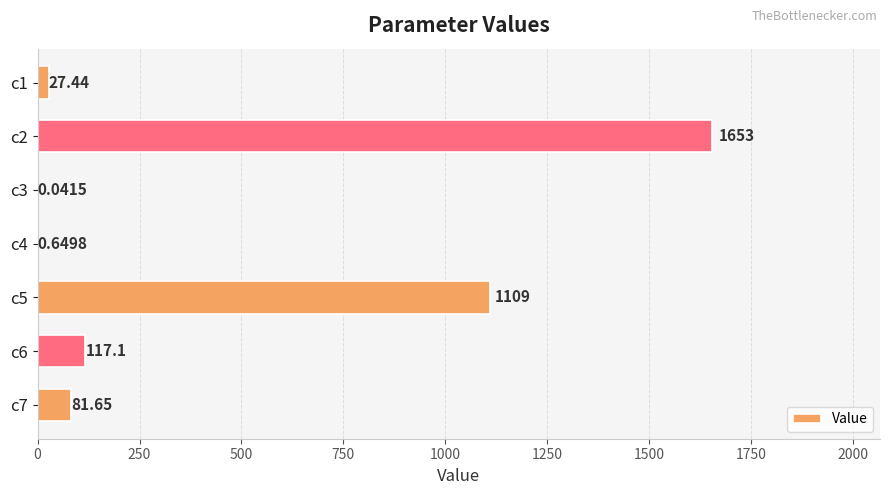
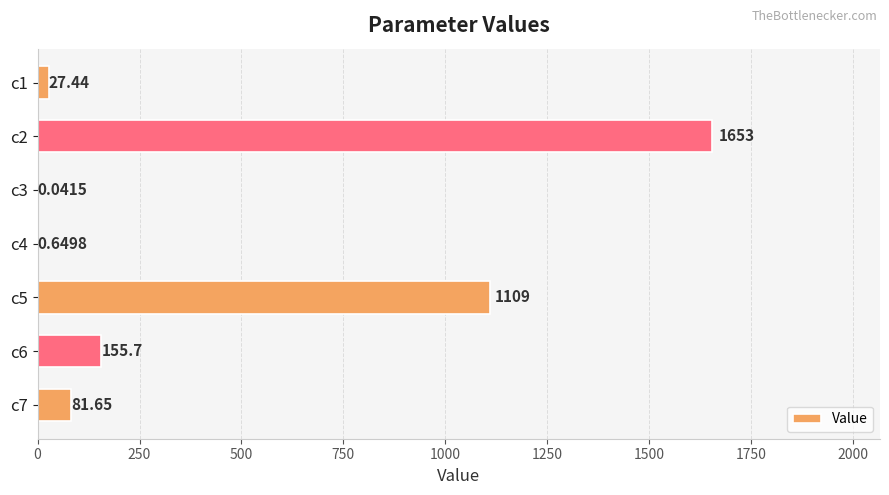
  {
    "c1": 27.44,
    "c2": 1653,
    "c3": 0.0415,
    "c4": 0.6498,
    "c5": 1109,
-   "c6": 117.1,
+   "c6": 155.7,
    "c7": 81.65
  }
